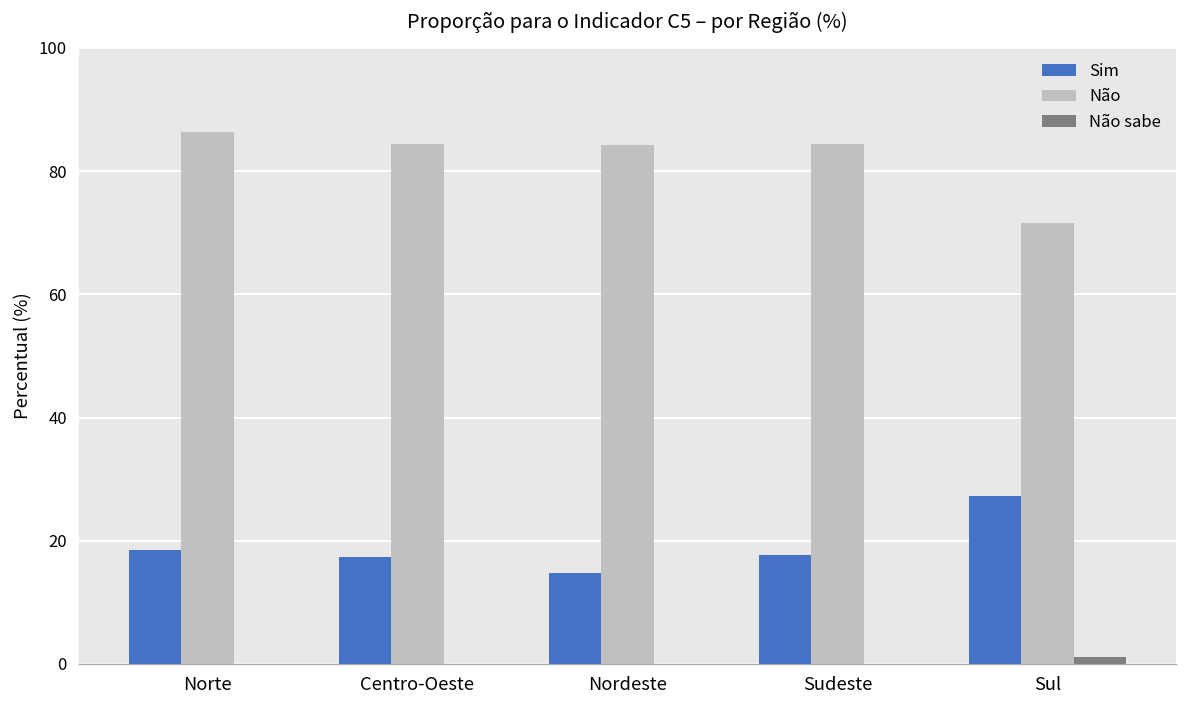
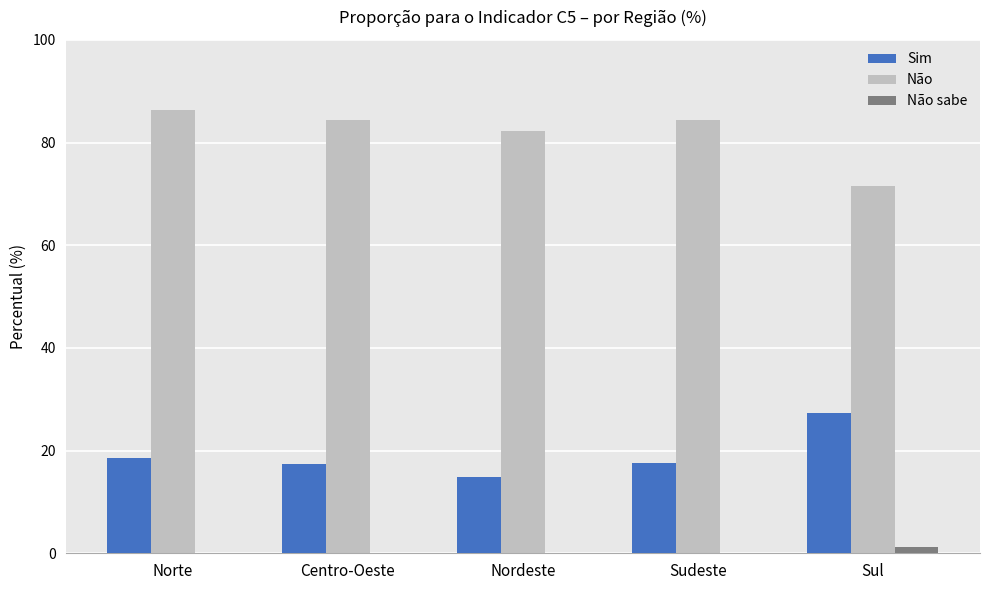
  {
    "Sim": {
      "Norte": 18,
      "Centro-Oeste": 17,
      "Nordeste": 15,
      "Sudeste": 18,
      "Sul": 27
    },
    "Não": {
      "Norte": 86,
      "Centro-Oeste": 84,
-     "Nordeste": 84,
+     "Nordeste": 82,
      "Sudeste": 84,
      "Sul": 72
    },
    "Não sabe": {
      "Norte": 0,
      "Centro-Oeste": 0,
      "Nordeste": 0,
      "Sudeste": 0,
      "Sul": 1
    }
  }
